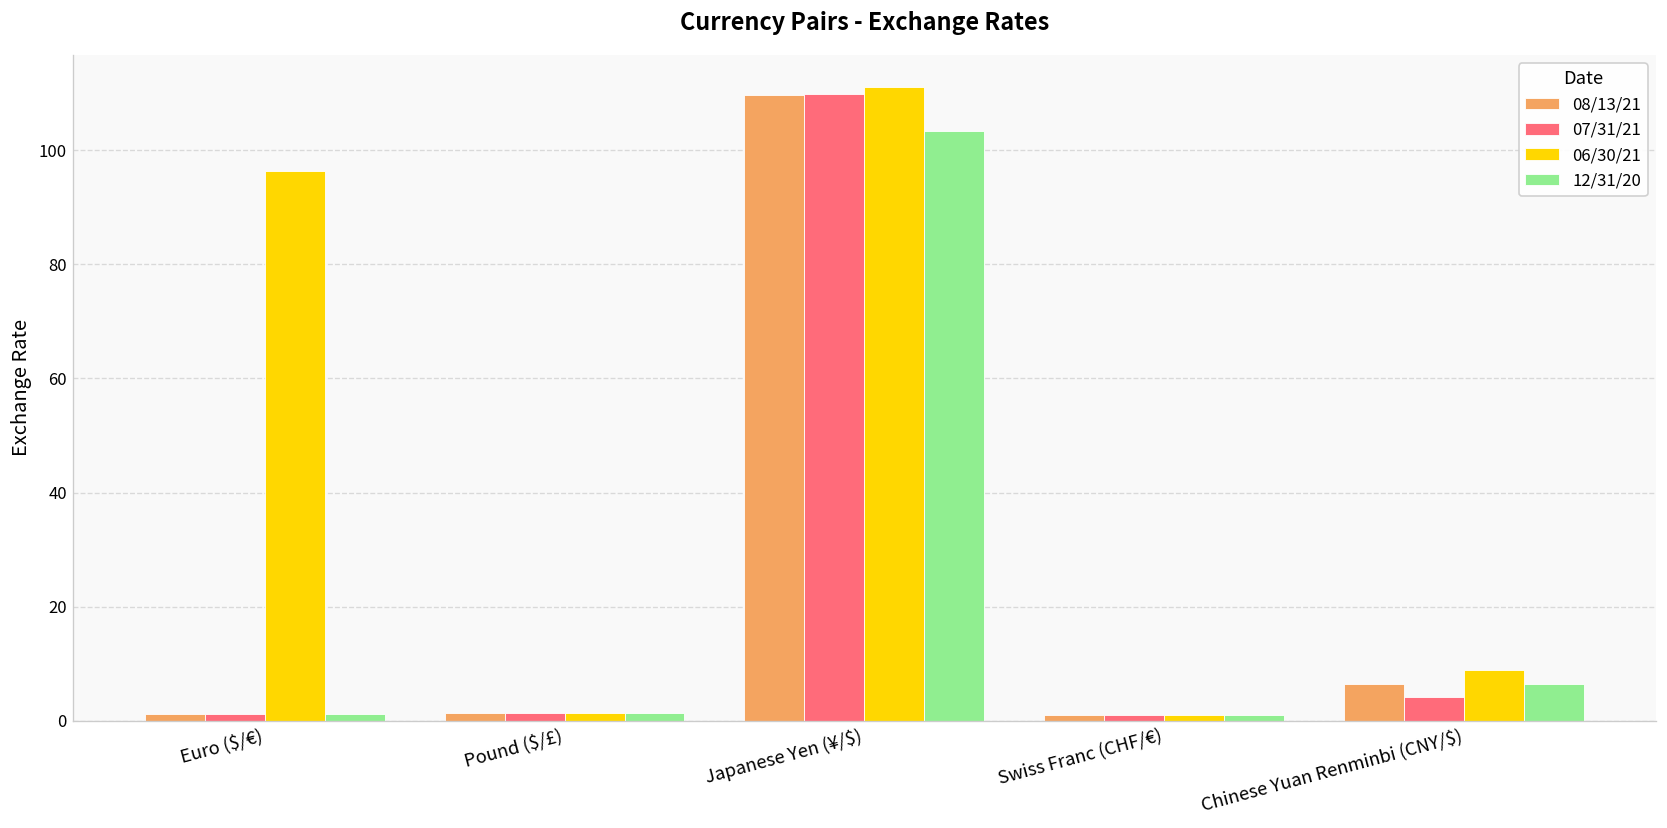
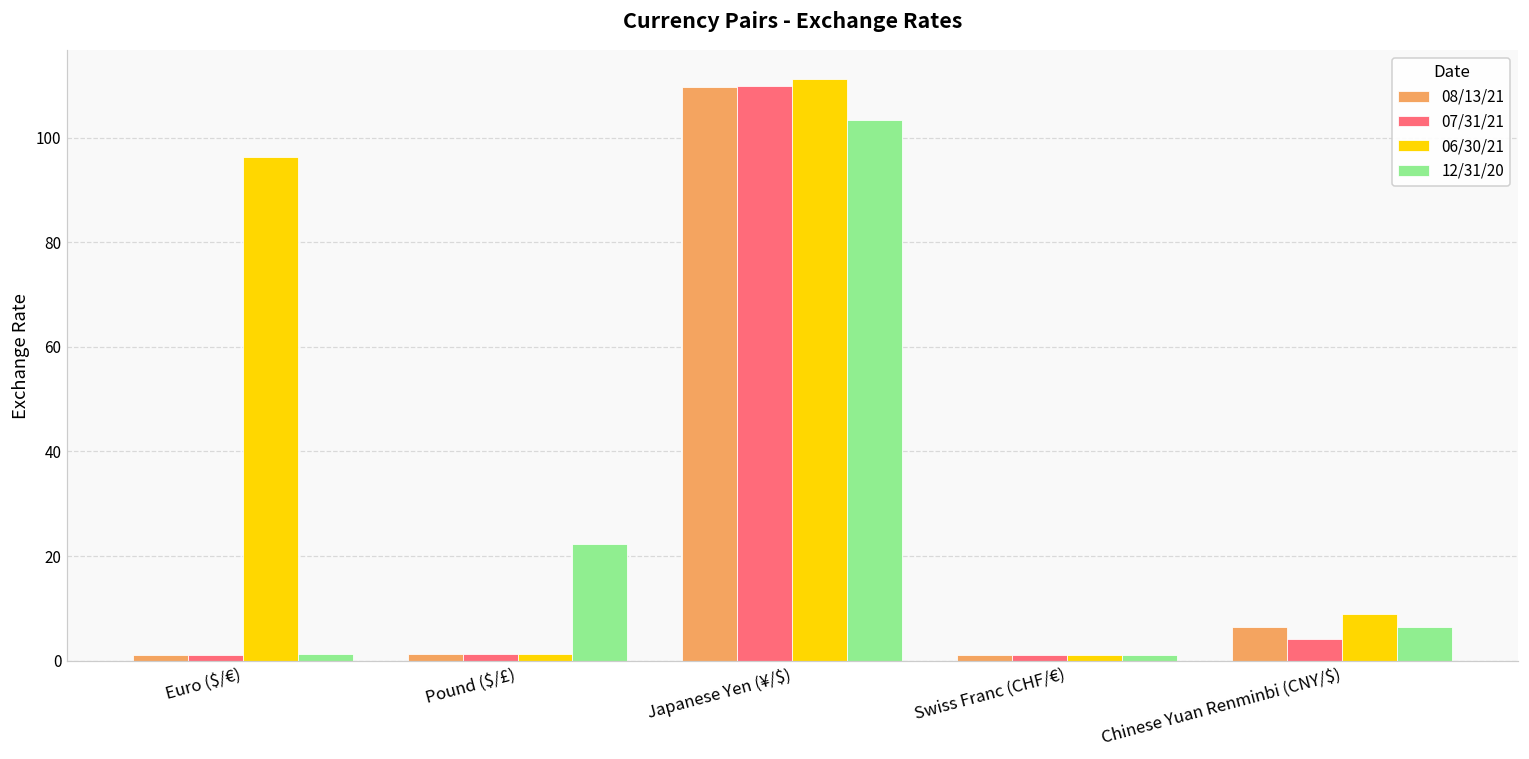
  {
    "08/13/21": {
      "Euro ($/€)": 1,
      "Pound ($/£)": 1,
      "Japanese Yen (¥/$)": 110,
      "Swiss Franc (CHF/€)": 1,
      "Chinese Yuan Renminbi (CNY/$)": 6
    },
    "07/31/21": {
      "Euro ($/€)": 1,
      "Pound ($/£)": 1,
      "Japanese Yen (¥/$)": 110,
      "Swiss Franc (CHF/€)": 1,
      "Chinese Yuan Renminbi (CNY/$)": 4
    },
    "06/30/21": {
      "Euro ($/€)": 96,
      "Pound ($/£)": 1,
      "Japanese Yen (¥/$)": 111,
      "Swiss Franc (CHF/€)": 1,
      "Chinese Yuan Renminbi (CNY/$)": 9
    },
    "12/31/20": {
      "Euro ($/€)": 1,
-     "Pound ($/£)": 1,
+     "Pound ($/£)": 22,
      "Japanese Yen (¥/$)": 103,
      "Swiss Franc (CHF/€)": 1,
      "Chinese Yuan Renminbi (CNY/$)": 7
    }
  }
